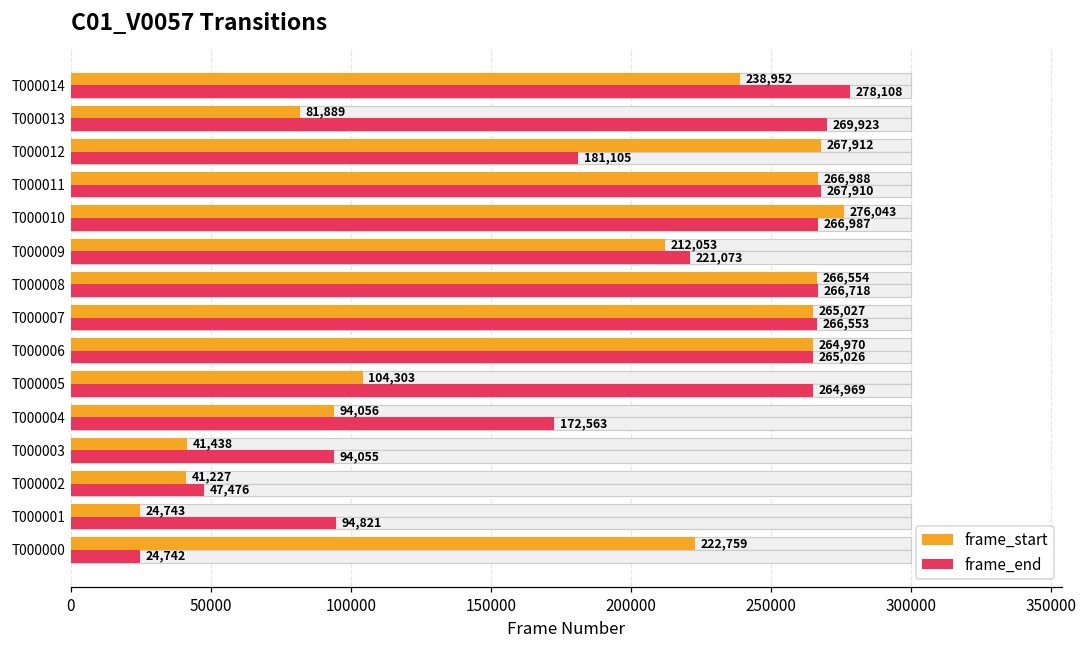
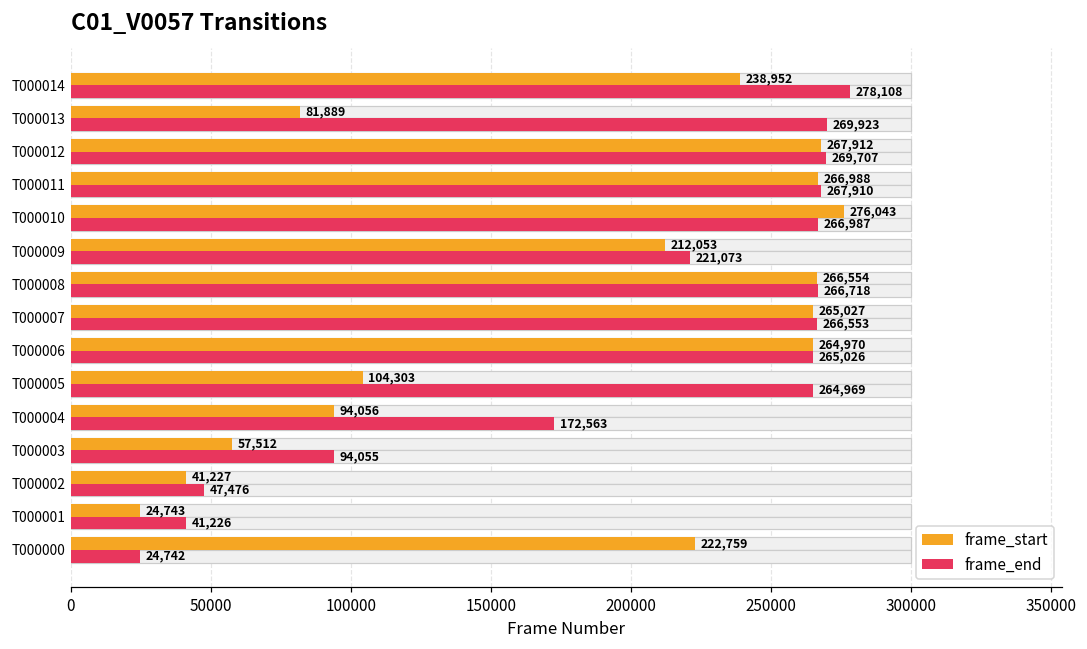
  {
    "frame_start": {
-     "T000003": "41,438"
+     "T000003": "57,512"
    },
    "frame_end": {
-     "T000012": "181,105",
-     "T000001": "94,821"
+     "T000012": "269,707",
+     "T000001": "41,226"
    }
  }
